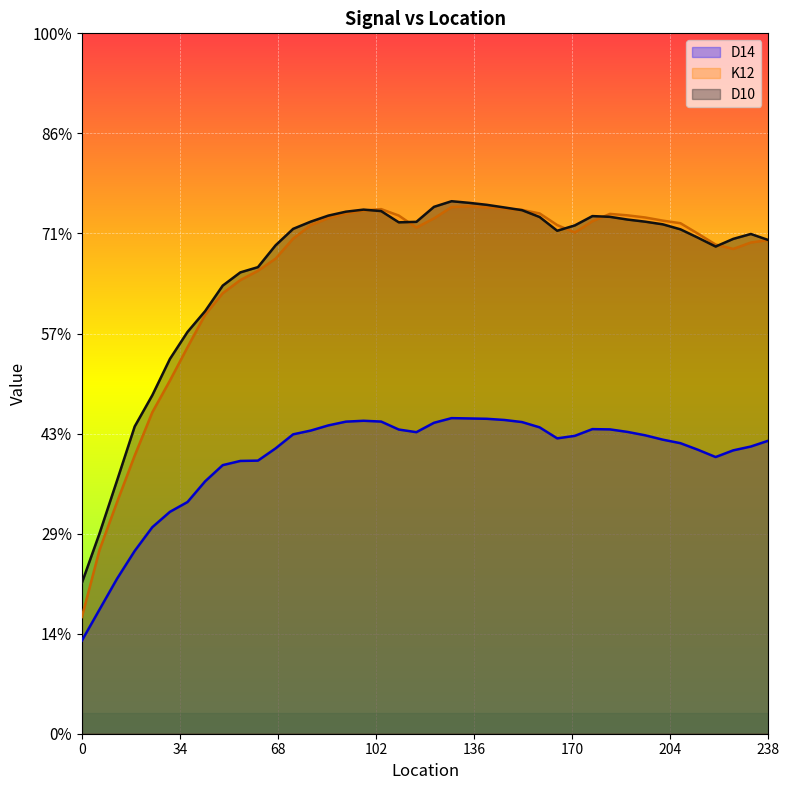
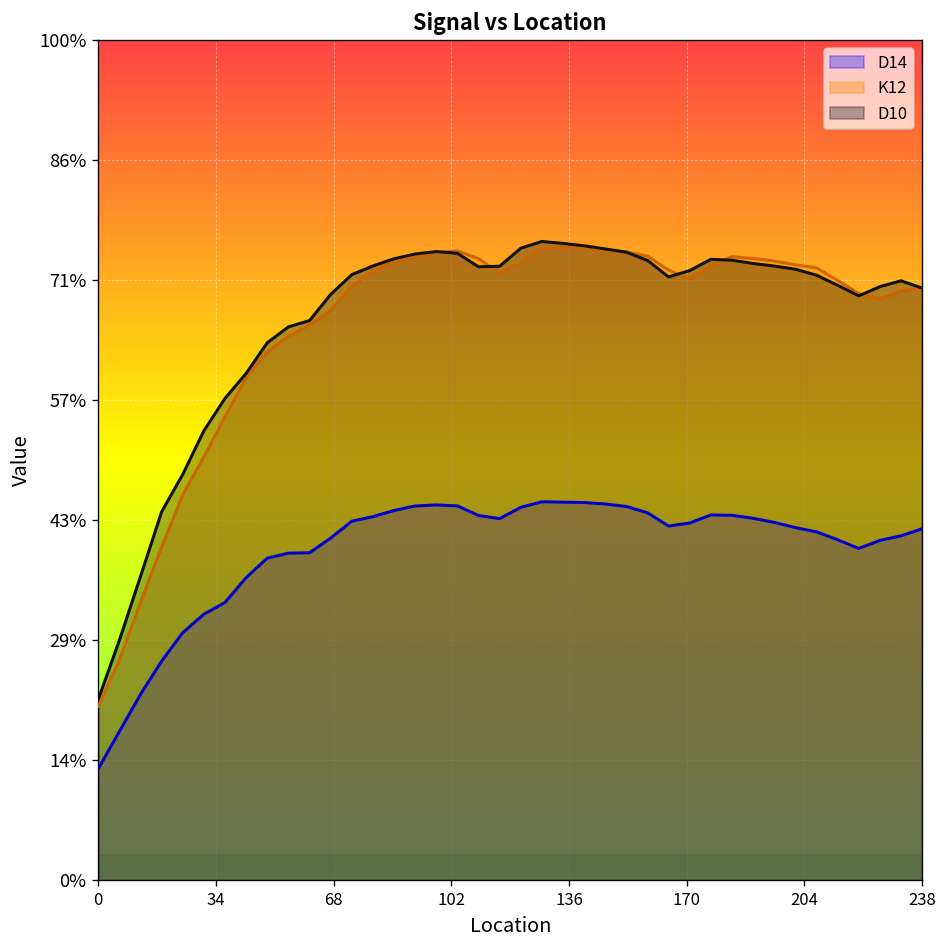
  {
    "D14": {
      "0": "13%",
      "238": "42%"
    },
    "K12": {
-     "0": "17%"
+     "0": "21%"
    },
    "D10": {
      "0": "22%"
    }
  }
